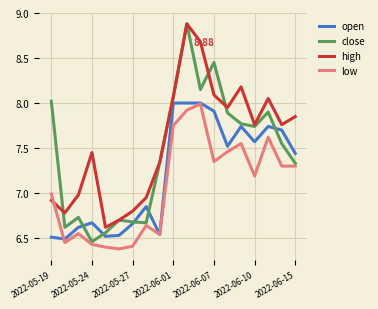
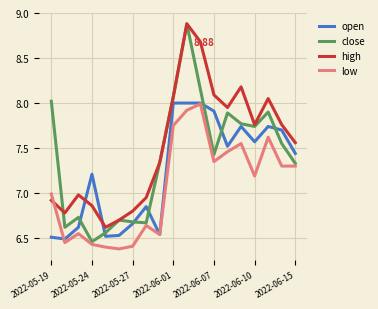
  {
    "open": {
      "2022-05-19": 6.5,
-     "2022-05-24": 6.7,
+     "2022-05-24": 7.2,
      "2022-06-01": 8.0,
      "2022-06-07": 7.9,
      "2022-06-10": 7.6,
      "2022-06-15": 7.4
    },
    "close": {
      "2022-05-19": 8.0,
      "2022-05-24": 6.5,
-     "2022-06-07": 8.5,
+     "2022-06-07": 7.4,
      "2022-06-15": 7.3
    },
    "high": {
      "2022-05-19": 6.9,
-     "2022-05-24": 7.5,
+     "2022-05-24": 6.9,
      "2022-05-27": 6.8,
      "2022-06-07": 8.1,
-     "2022-06-15": 7.9
+     "2022-06-15": 7.6
    },
    "low": {
      "2022-05-19": 7.0,
      "2022-05-24": 6.4,
      "2022-05-27": 6.4,
      "2022-06-01": 7.8,
      "2022-06-07": 7.4,
      "2022-06-10": 7.2,
      "2022-06-15": 7.3
    }
  }
